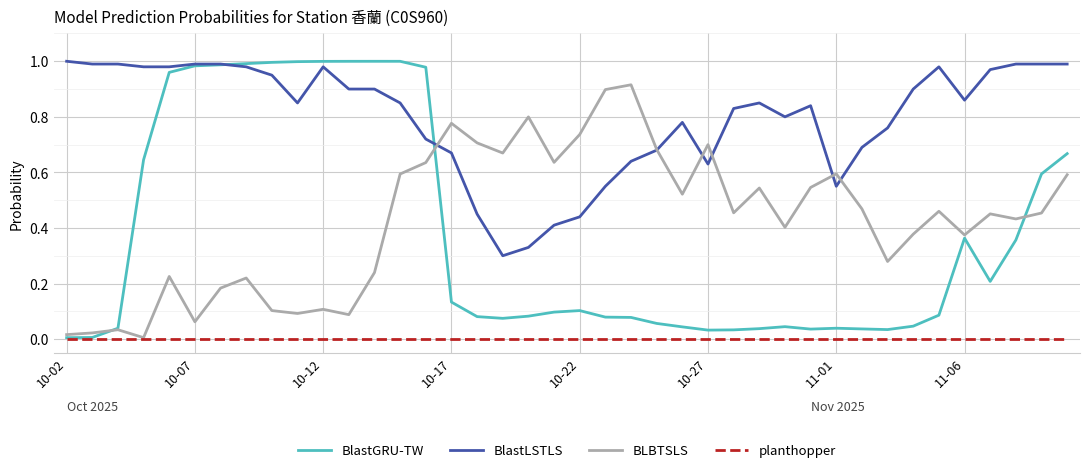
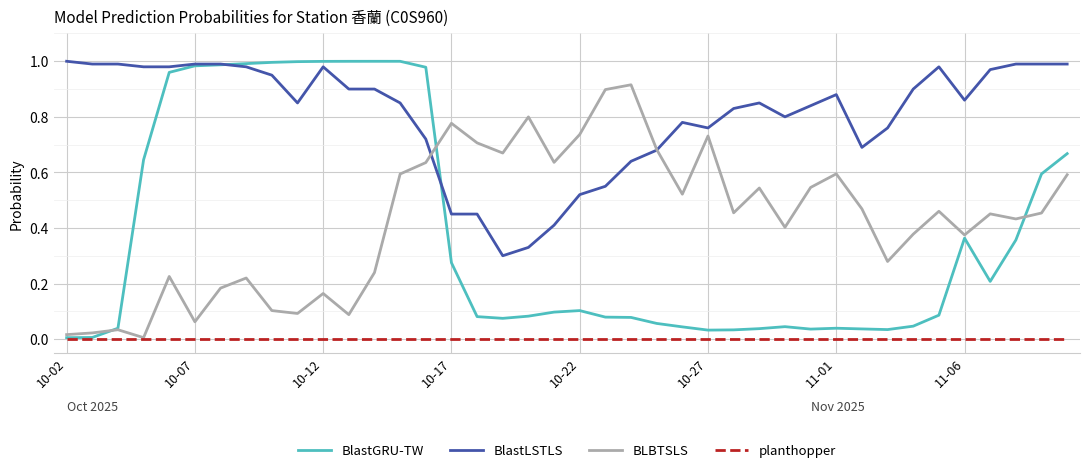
  {
    "BlastGRU-TW": {
      "10-12": 1.00,
-     "10-17": 0.13,
+     "10-17": 0.27,
      "10-22": 0.10,
      "10-27": 0.03,
      "11-01": 0.04,
      "11-06": 0.36
    },
    "BlastLSTLS": {
      "10-02": 1.00,
      "10-12": 0.98,
-     "10-17": 0.67,
-     "10-22": 0.44,
-     "10-27": 0.63,
-     "11-01": 0.55,
+     "10-17": 0.45,
+     "10-22": 0.52,
+     "10-27": 0.76,
+     "11-01": 0.88,
      "11-06": 0.86
    },
    "BLBTSLS": {
      "10-02": 0.02,
      "10-07": 0.06,
-     "10-12": 0.11,
+     "10-12": 0.16,
      "10-17": 0.78,
      "10-22": 0.74,
-     "10-27": 0.70,
+     "10-27": 0.73,
      "11-01": 0.59,
      "11-06": 0.37
    },
    "planthopper": {
      "10-07": 0.00,
      "10-12": 0.00,
      "10-17": 0.00,
      "10-22": 0.00,
      "10-27": 0.00,
      "11-01": 0.00,
      "11-06": 0.00
    }
  }
